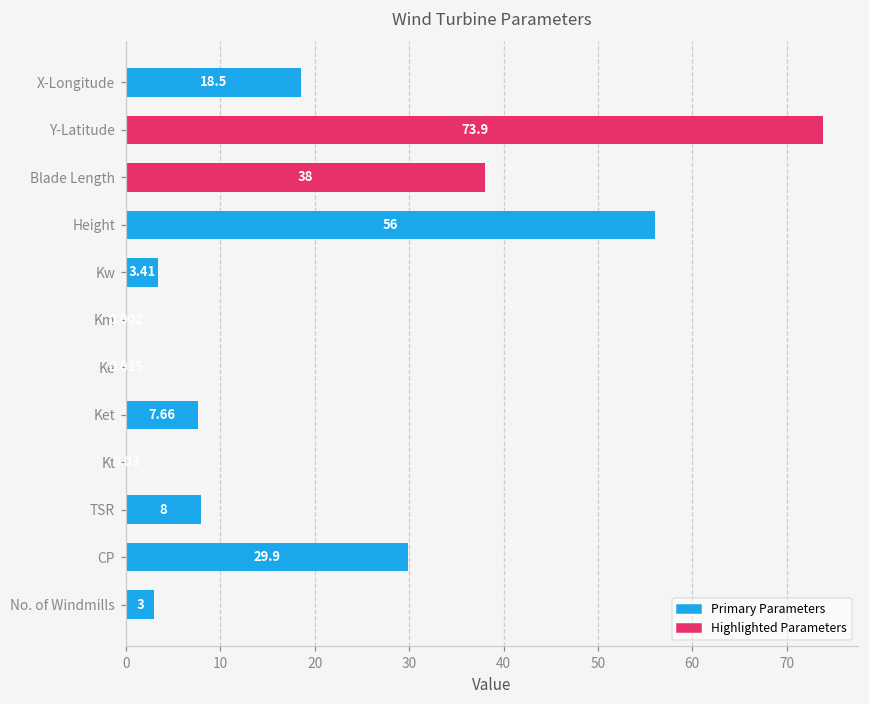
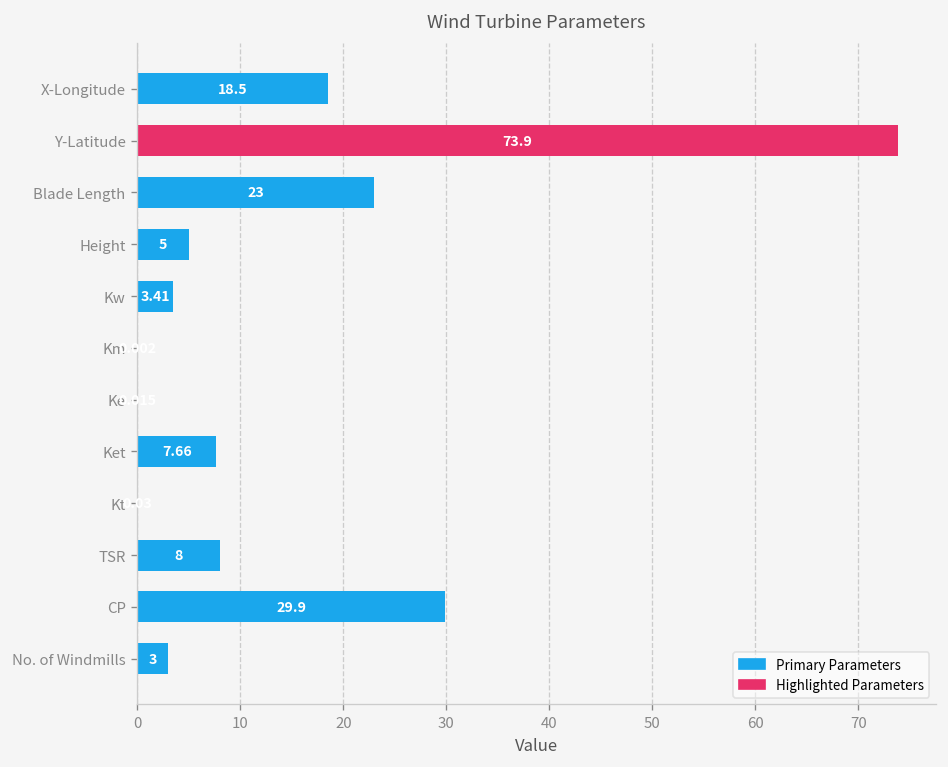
  {
    "X-Longitude": 18.5,
    "Y-Latitude": 73.9,
-   "Blade Length": 38,
-   "Height": 56,
+   "Blade Length": 23,
+   "Height": 5,
    "Kw": 3.41,
    "Ket": 7.66,
    "TSR": 8,
    "CP": 29.9,
    "No. of Windmills": 3
  }
